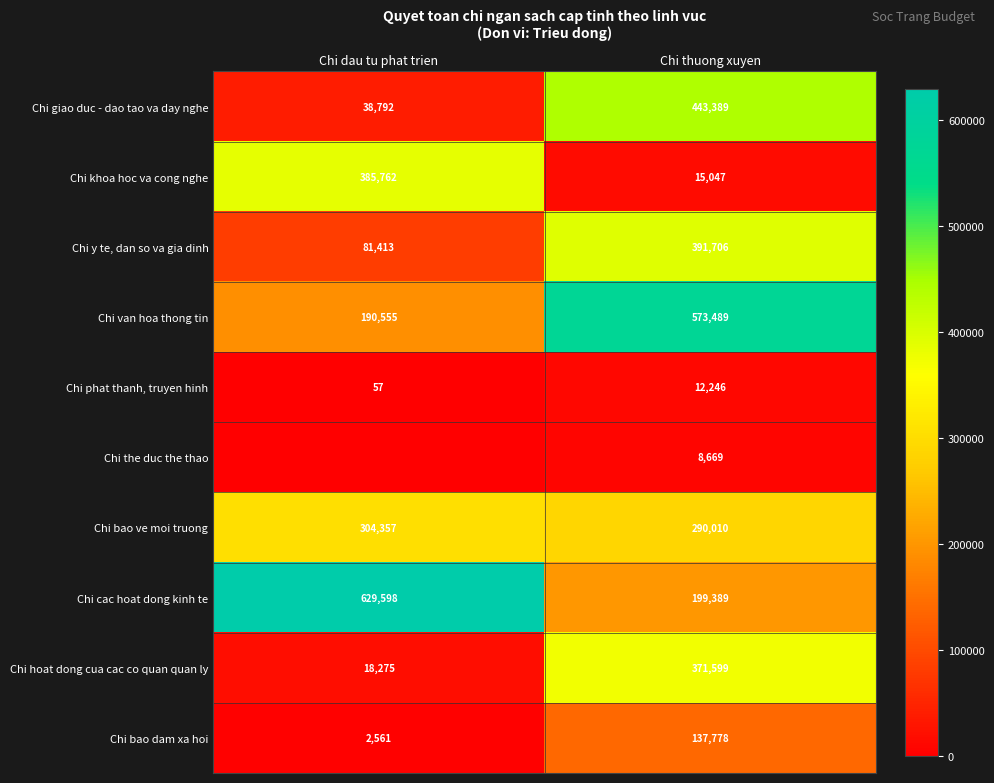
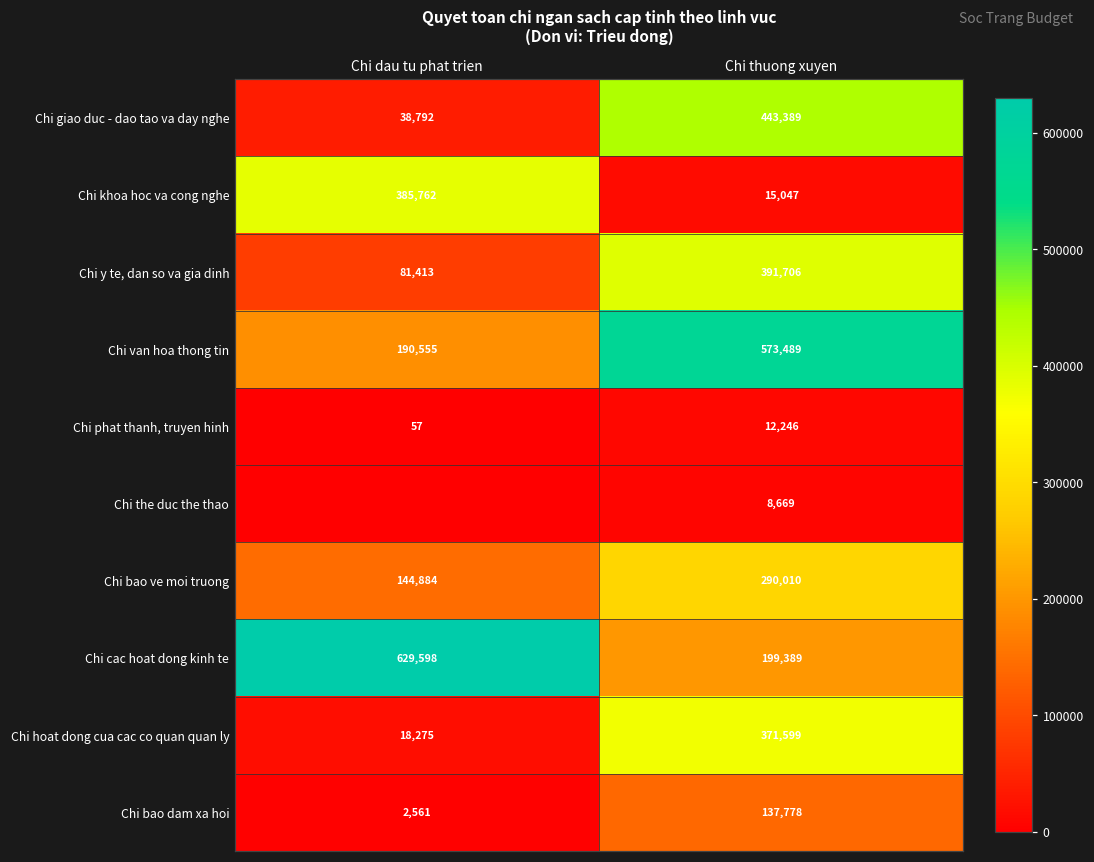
  {
    "Chi bao ve moi truong": {
-     "Chi dau tu phat trien": "304,357"
+     "Chi dau tu phat trien": "144,884"
    }
  }
